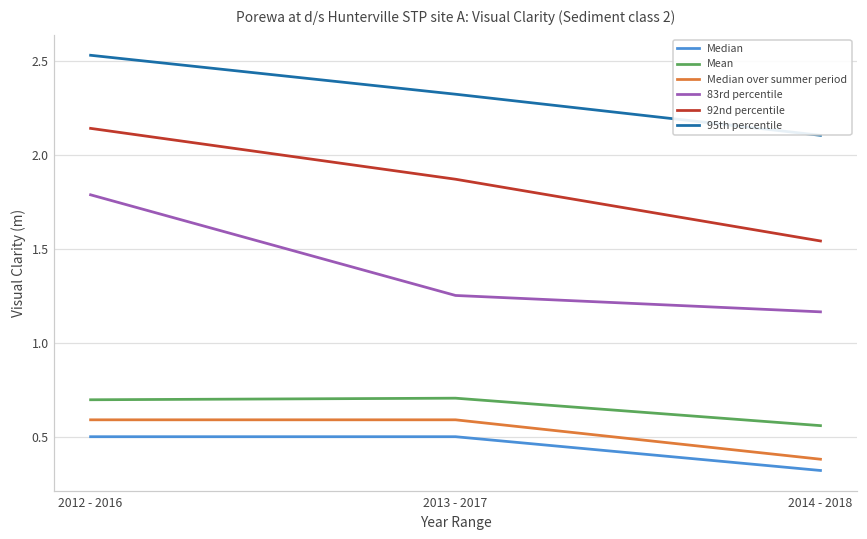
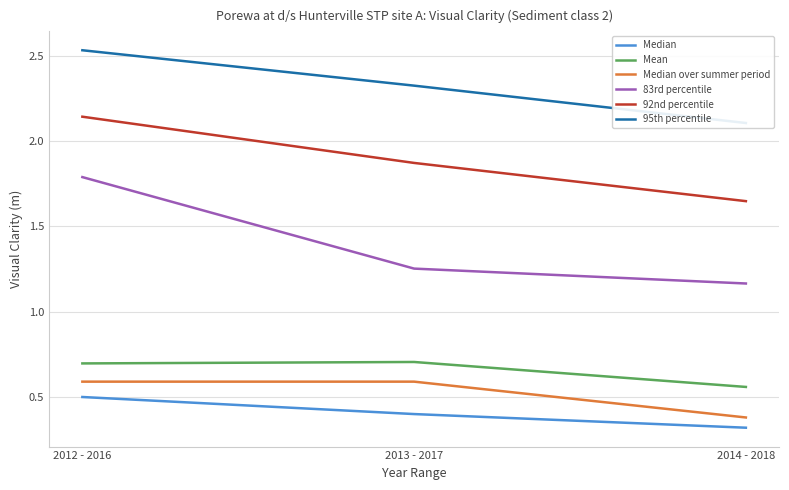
  {
    "Median": {
      "2012 - 2016": 0.5,
-     "2013 - 2017": 0.5,
+     "2013 - 2017": 0.4,
      "2014 - 2018": 0.32
    },
    "Mean": {
      "2012 - 2016": 0.70,
      "2013 - 2017": 0.71,
      "2014 - 2018": 0.56
    },
    "Median over summer period": {
      "2012 - 2016": 0.59,
      "2013 - 2017": 0.59,
      "2014 - 2018": 0.38
    },
    "83rd percentile": {
      "2012 - 2016": 1.79,
      "2013 - 2017": 1.25,
      "2014 - 2018": 1.17
    },
    "92nd percentile": {
      "2012 - 2016": 2.14,
      "2013 - 2017": 1.87,
-     "2014 - 2018": 1.54
+     "2014 - 2018": 1.65
    },
    "95th percentile": {
      "2012 - 2016": 2.53,
      "2013 - 2017": 2.33
    }
  }
